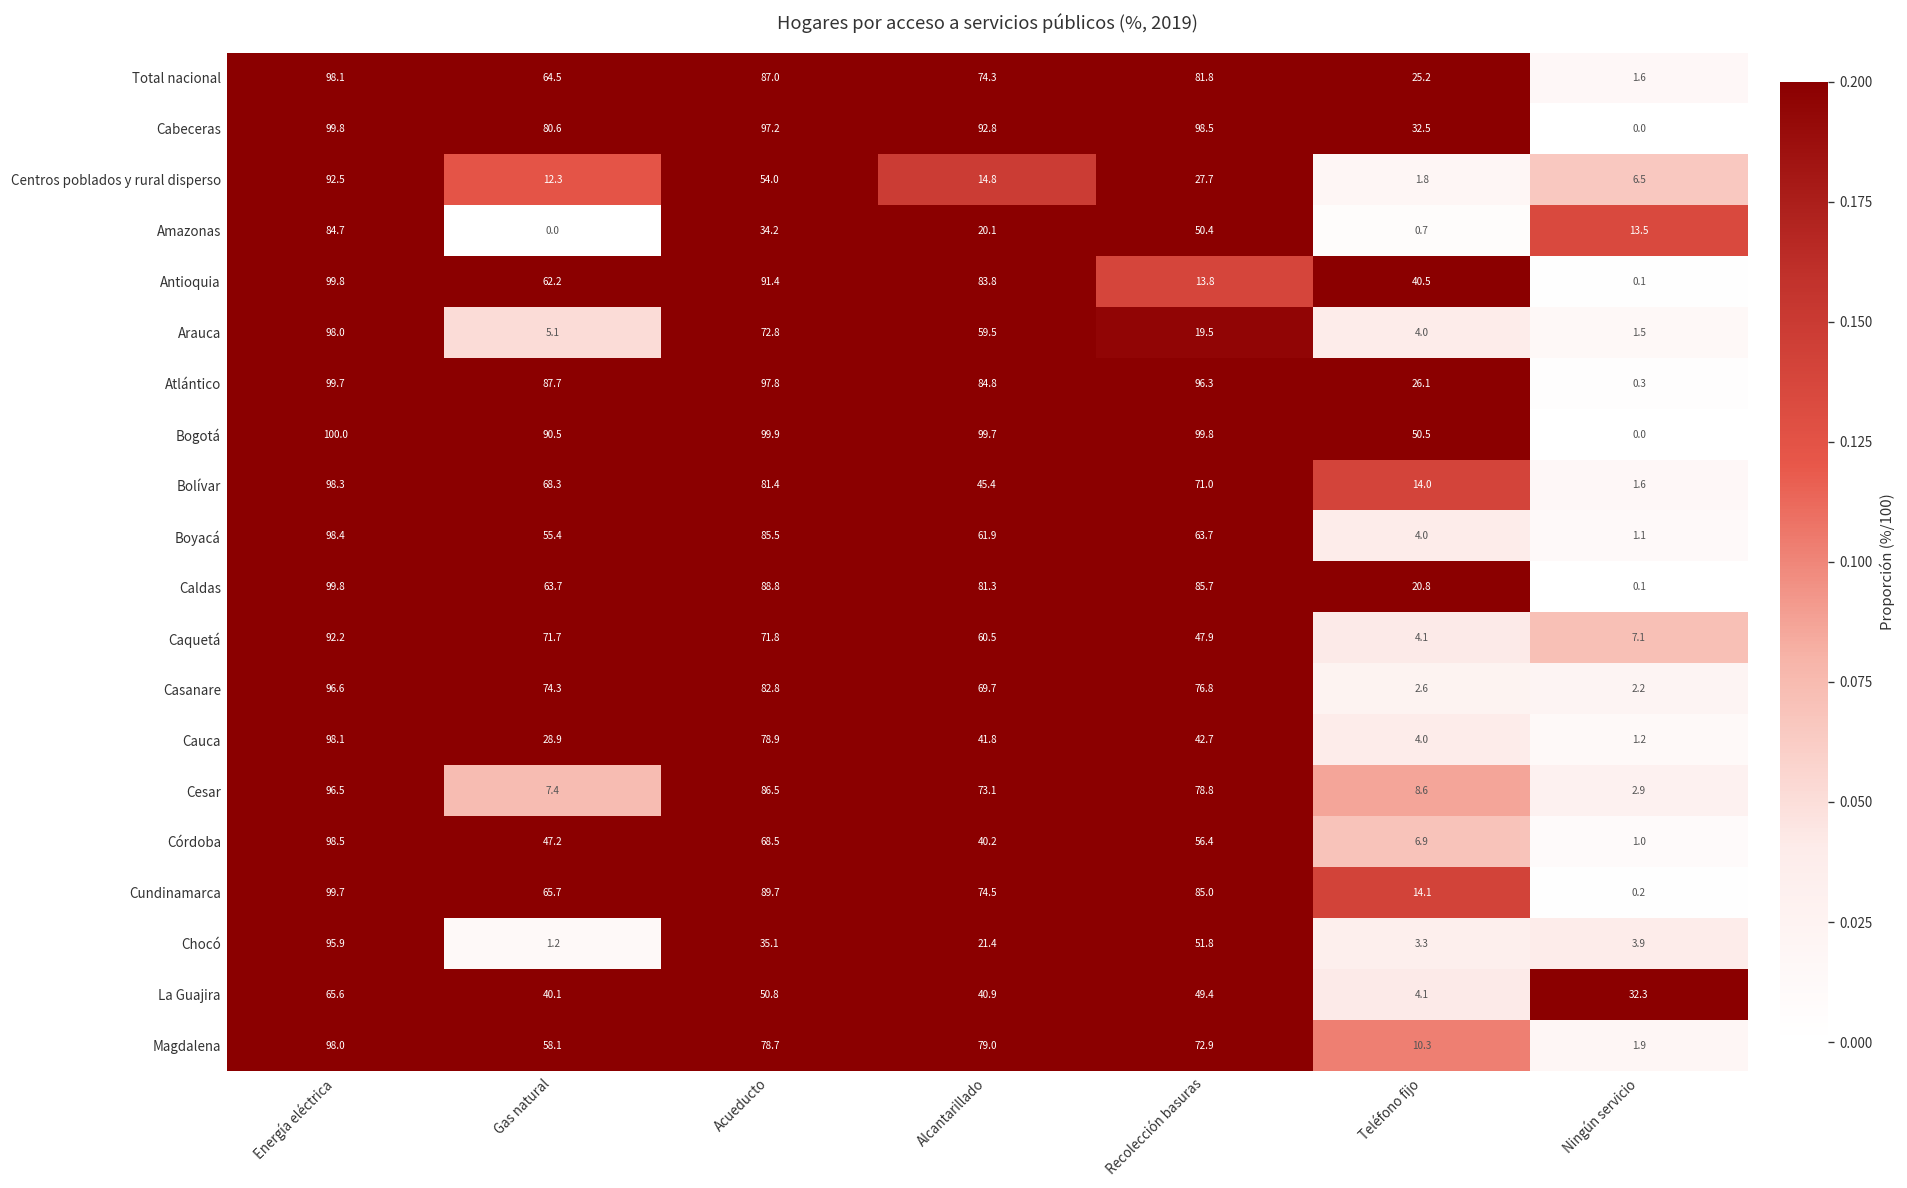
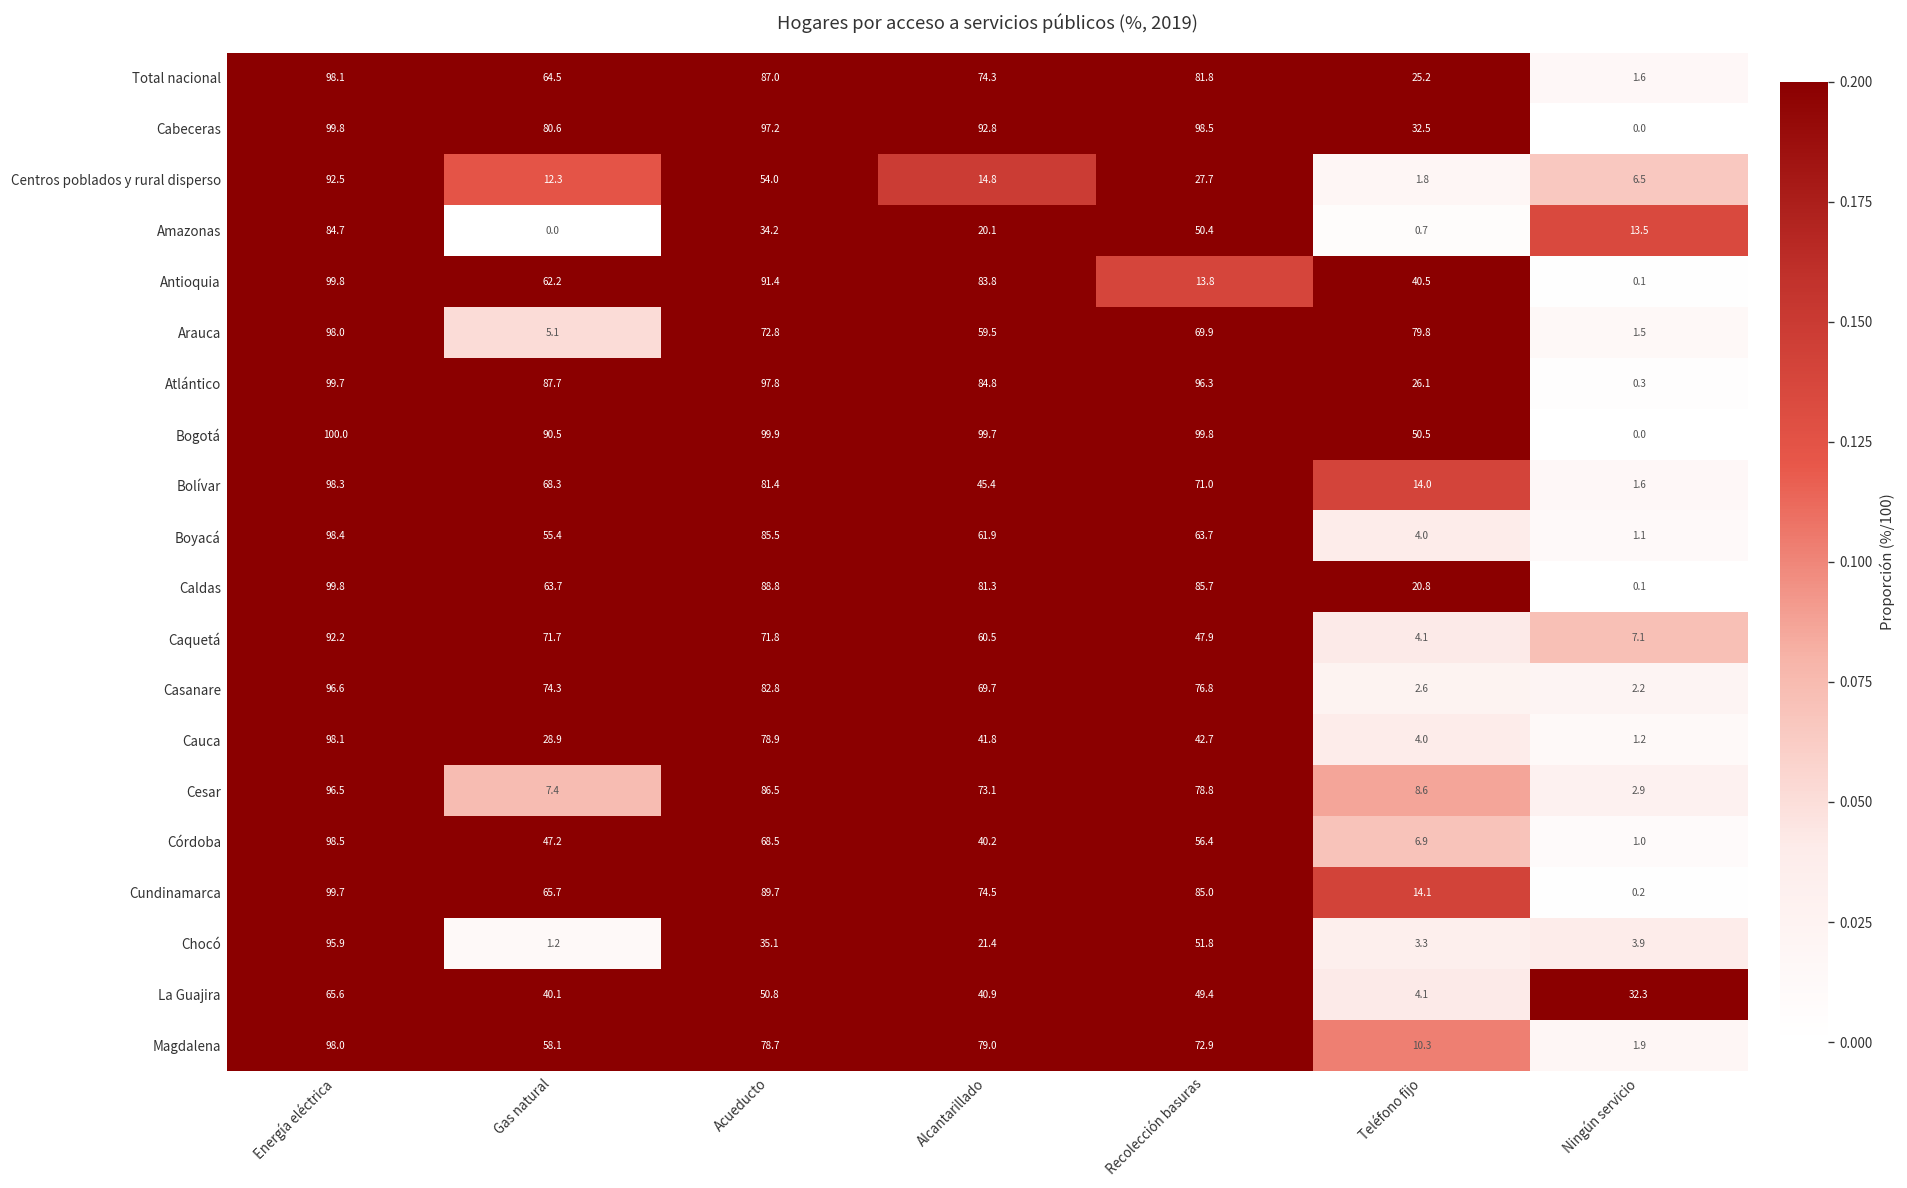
  {
    "Total nacional": {
      "Energía eléctrica": 98.1,
      "Gas natural": 64.5,
      "Acueducto": 87.0,
      "Alcantarillado": 74.3,
      "Recolección basuras": 81.8,
      "Teléfono fijo": 25.2,
      "Ningún servicio": 1.6
    },
    "Cabeceras": {
      "Energía eléctrica": 99.8,
      "Gas natural": 80.6,
      "Acueducto": 97.2,
      "Alcantarillado": 92.8,
      "Recolección basuras": 98.5,
      "Teléfono fijo": 32.5,
      "Ningún servicio": 0.0
    },
    "Centros poblados y rural disperso": {
      "Energía eléctrica": 92.5,
      "Gas natural": 12.3,
      "Acueducto": 54.0,
      "Alcantarillado": 14.8,
      "Recolección basuras": 27.7,
      "Teléfono fijo": 1.8,
      "Ningún servicio": 6.5
    },
    "Amazonas": {
      "Energía eléctrica": 84.7,
      "Gas natural": 0.0,
      "Acueducto": 34.2,
      "Alcantarillado": 20.1,
      "Recolección basuras": 50.4,
      "Teléfono fijo": 0.7,
      "Ningún servicio": 13.5
    },
    "Antioquia": {
      "Energía eléctrica": 99.8,
      "Gas natural": 62.2,
      "Acueducto": 91.4,
      "Alcantarillado": 83.8,
      "Recolección basuras": 13.8,
      "Teléfono fijo": 40.5,
      "Ningún servicio": 0.1
    },
    "Arauca": {
      "Energía eléctrica": 98.0,
      "Gas natural": 5.1,
      "Acueducto": 72.8,
      "Alcantarillado": 59.5,
-     "Recolección basuras": 19.5,
-     "Teléfono fijo": 4.0,
+     "Recolección basuras": 69.9,
+     "Teléfono fijo": 79.8,
      "Ningún servicio": 1.5
    },
    "Atlántico": {
      "Energía eléctrica": 99.7,
      "Gas natural": 87.7,
      "Acueducto": 97.8,
      "Alcantarillado": 84.8,
      "Recolección basuras": 96.3,
      "Teléfono fijo": 26.1,
      "Ningún servicio": 0.3
    },
    "Bogotá": {
      "Energía eléctrica": 100.0,
      "Gas natural": 90.5,
      "Acueducto": 99.9,
      "Alcantarillado": 99.7,
      "Recolección basuras": 99.8,
      "Teléfono fijo": 50.5,
      "Ningún servicio": 0.0
    },
    "Bolívar": {
      "Energía eléctrica": 98.3,
      "Gas natural": 68.3,
      "Acueducto": 81.4,
      "Alcantarillado": 45.4,
      "Recolección basuras": 71.0,
      "Teléfono fijo": 14.0,
      "Ningún servicio": 1.6
    },
    "Boyacá": {
      "Energía eléctrica": 98.4,
      "Gas natural": 55.4,
      "Acueducto": 85.5,
      "Alcantarillado": 61.9,
      "Recolección basuras": 63.7,
      "Teléfono fijo": 4.0,
      "Ningún servicio": 1.1
    },
    "Caldas": {
      "Energía eléctrica": 99.8,
      "Gas natural": 63.7,
      "Acueducto": 88.8,
      "Alcantarillado": 81.3,
      "Recolección basuras": 85.7,
      "Teléfono fijo": 20.8,
      "Ningún servicio": 0.1
    },
    "Caquetá": {
      "Energía eléctrica": 92.2,
      "Gas natural": 71.7,
      "Acueducto": 71.8,
      "Alcantarillado": 60.5,
      "Recolección basuras": 47.9,
      "Teléfono fijo": 4.1,
      "Ningún servicio": 7.1
    },
    "Casanare": {
      "Energía eléctrica": 96.6,
      "Gas natural": 74.3,
      "Acueducto": 82.8,
      "Alcantarillado": 69.7,
      "Recolección basuras": 76.8,
      "Teléfono fijo": 2.6,
      "Ningún servicio": 2.2
    },
    "Cauca": {
      "Energía eléctrica": 98.1,
      "Gas natural": 28.9,
      "Acueducto": 78.9,
      "Alcantarillado": 41.8,
      "Recolección basuras": 42.7,
      "Teléfono fijo": 4.0,
      "Ningún servicio": 1.2
    },
    "Cesar": {
      "Energía eléctrica": 96.5,
      "Gas natural": 7.4,
      "Acueducto": 86.5,
      "Alcantarillado": 73.1,
      "Recolección basuras": 78.8,
      "Teléfono fijo": 8.6,
      "Ningún servicio": 2.9
    },
    "Córdoba": {
      "Energía eléctrica": 98.5,
      "Gas natural": 47.2,
      "Acueducto": 68.5,
      "Alcantarillado": 40.2,
      "Recolección basuras": 56.4,
      "Teléfono fijo": 6.9,
      "Ningún servicio": 1.0
    },
    "Cundinamarca": {
      "Energía eléctrica": 99.7,
      "Gas natural": 65.7,
      "Acueducto": 89.7,
      "Alcantarillado": 74.5,
      "Recolección basuras": 85.0,
      "Teléfono fijo": 14.1,
      "Ningún servicio": 0.2
    },
    "Chocó": {
      "Energía eléctrica": 95.9,
      "Gas natural": 1.2,
      "Acueducto": 35.1,
      "Alcantarillado": 21.4,
      "Recolección basuras": 51.8,
      "Teléfono fijo": 3.3,
      "Ningún servicio": 3.9
    },
    "La Guajira": {
      "Energía eléctrica": 65.6,
      "Gas natural": 40.1,
      "Acueducto": 50.8,
      "Alcantarillado": 40.9,
      "Recolección basuras": 49.4,
      "Teléfono fijo": 4.1,
      "Ningún servicio": 32.3
    },
    "Magdalena": {
      "Energía eléctrica": 98.0,
      "Gas natural": 58.1,
      "Acueducto": 78.7,
      "Alcantarillado": 79.0,
      "Recolección basuras": 72.9,
      "Teléfono fijo": 10.3,
      "Ningún servicio": 1.9
    }
  }
